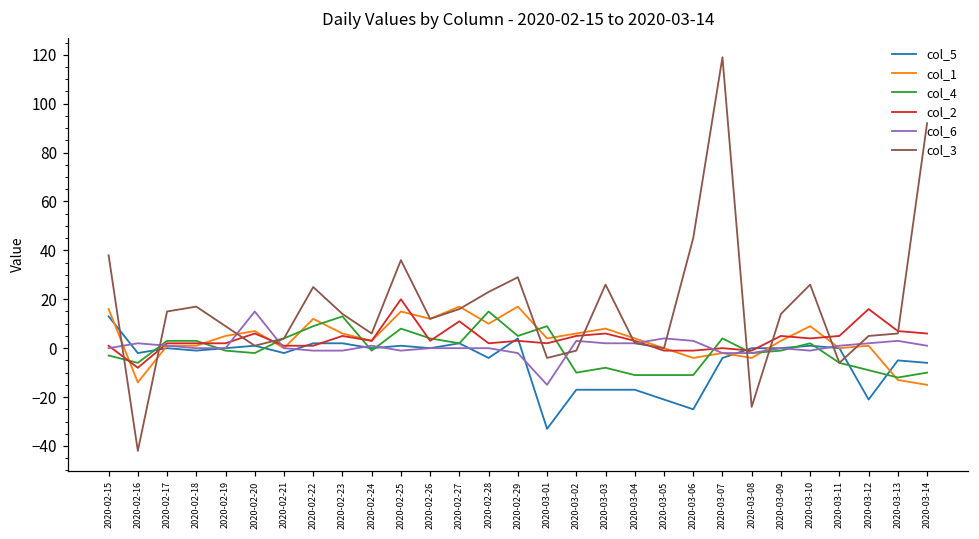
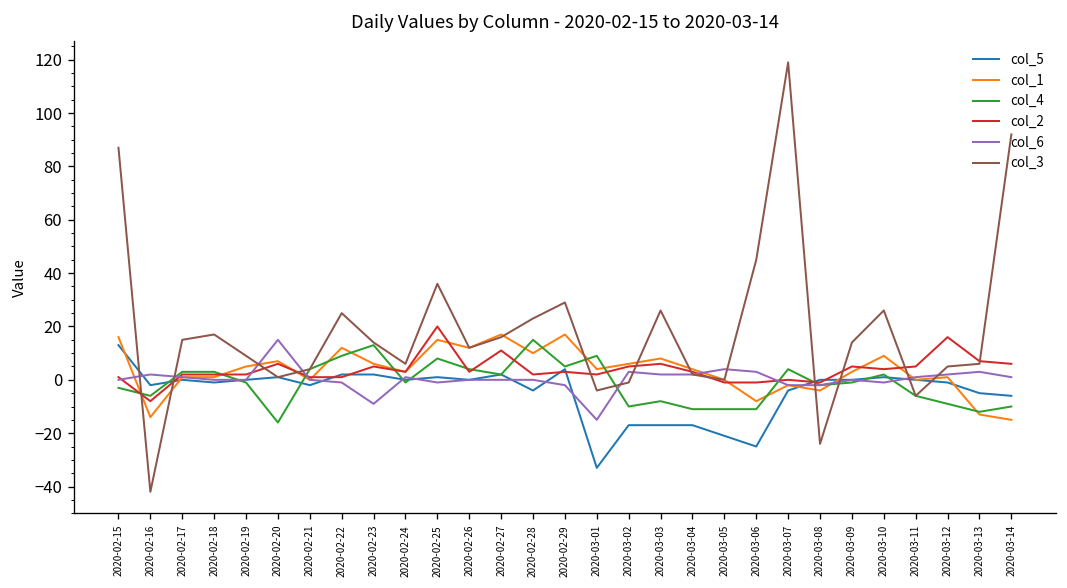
  {
    "col_5": {
      "2020-02-15": 13,
      "2020-02-16": -2,
      "2020-02-21": -2,
      "2020-02-23": 2,
      "2020-02-25": 1,
      "2020-02-28": -4,
      "2020-03-01": -33,
      "2020-03-02": -17,
      "2020-03-03": -17,
      "2020-03-04": -17,
      "2020-03-05": -21,
      "2020-03-06": -25,
      "2020-03-07": -4,
-     "2020-03-12": -21,
+     "2020-03-12": -1,
      "2020-03-13": -5,
      "2020-03-14": -6
    },
    "col_1": {
      "2020-02-15": 16,
      "2020-02-16": -14,
      "2020-02-19": 5,
      "2020-02-22": 12,
      "2020-02-25": 15,
      "2020-02-28": 10,
      "2020-02-29": 17,
      "2020-03-01": 4,
      "2020-03-03": 8,
-     "2020-03-06": -4,
+     "2020-03-06": -8,
      "2020-03-08": -4,
      "2020-03-09": 3,
      "2020-03-10": 9,
      "2020-03-14": -15
    },
    "col_4": {
      "2020-02-15": -3,
      "2020-02-16": -6,
-     "2020-02-20": -2,
+     "2020-02-20": -16,
      "2020-02-22": 9,
      "2020-02-25": 8,
      "2020-02-28": 15,
      "2020-03-01": 9,
      "2020-03-02": -10,
      "2020-03-03": -8,
      "2020-03-04": -11,
      "2020-03-05": -11,
      "2020-03-06": -11,
      "2020-03-07": 4,
      "2020-03-12": -9,
      "2020-03-14": -10
    },
    "col_2": {
      "2020-02-16": -8,
      "2020-02-19": 2,
      "2020-02-25": 20,
      "2020-02-27": 11,
      "2020-02-28": 2,
      "2020-03-01": 2,
      "2020-03-03": 6,
      "2020-03-06": -1,
      "2020-03-07": 0,
      "2020-03-09": 5,
      "2020-03-10": 4,
      "2020-03-11": 5,
      "2020-03-12": 16,
      "2020-03-14": 6
    },
    "col_6": {
      "2020-02-16": 2,
      "2020-02-20": 15,
      "2020-02-22": -1,
-     "2020-02-23": -1,
+     "2020-02-23": -9,
      "2020-02-25": -1,
      "2020-02-27": 0,
      "2020-02-28": 0,
      "2020-02-29": -2,
      "2020-03-01": -15,
      "2020-03-02": 3,
      "2020-03-03": 2,
      "2020-03-05": 4,
      "2020-03-06": 3,
      "2020-03-10": -1,
      "2020-03-13": 3,
      "2020-03-14": 1
    },
    "col_3": {
-     "2020-02-15": 38,
+     "2020-02-15": 87,
      "2020-02-16": -42,
      "2020-02-17": 15,
      "2020-02-18": 17,
      "2020-02-19": 9,
      "2020-02-22": 25,
      "2020-02-24": 6,
      "2020-02-25": 36,
      "2020-02-28": 23,
      "2020-02-29": 29,
      "2020-03-01": -4,
      "2020-03-02": -1,
      "2020-03-03": 26,
      "2020-03-06": 45,
      "2020-03-07": 119,
      "2020-03-08": -24,
      "2020-03-09": 14,
      "2020-03-10": 26,
      "2020-03-12": 5,
      "2020-03-14": 92
    }
  }
